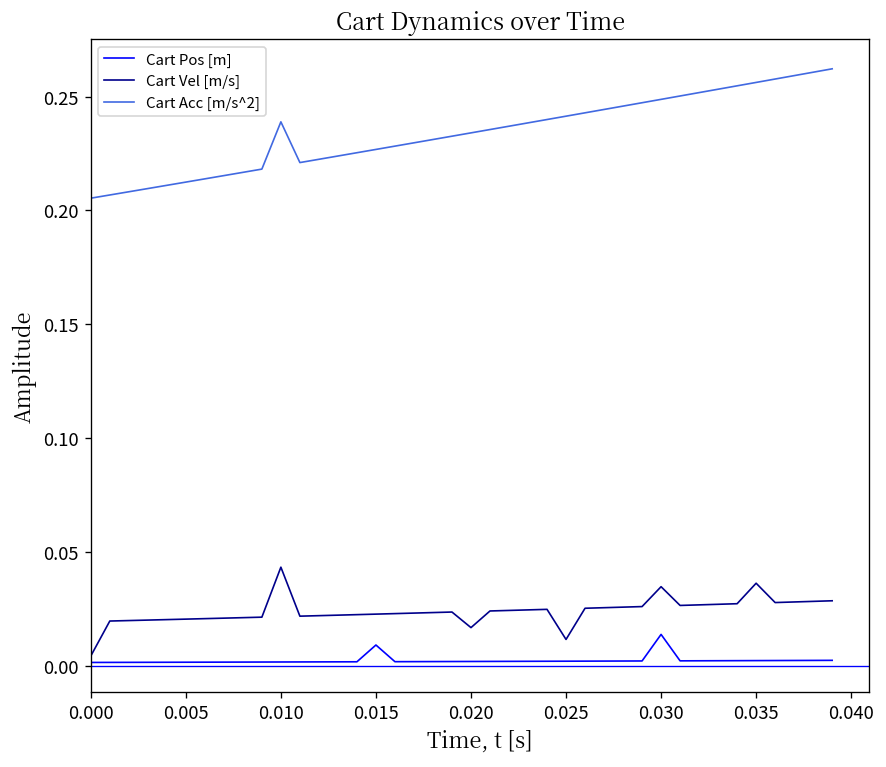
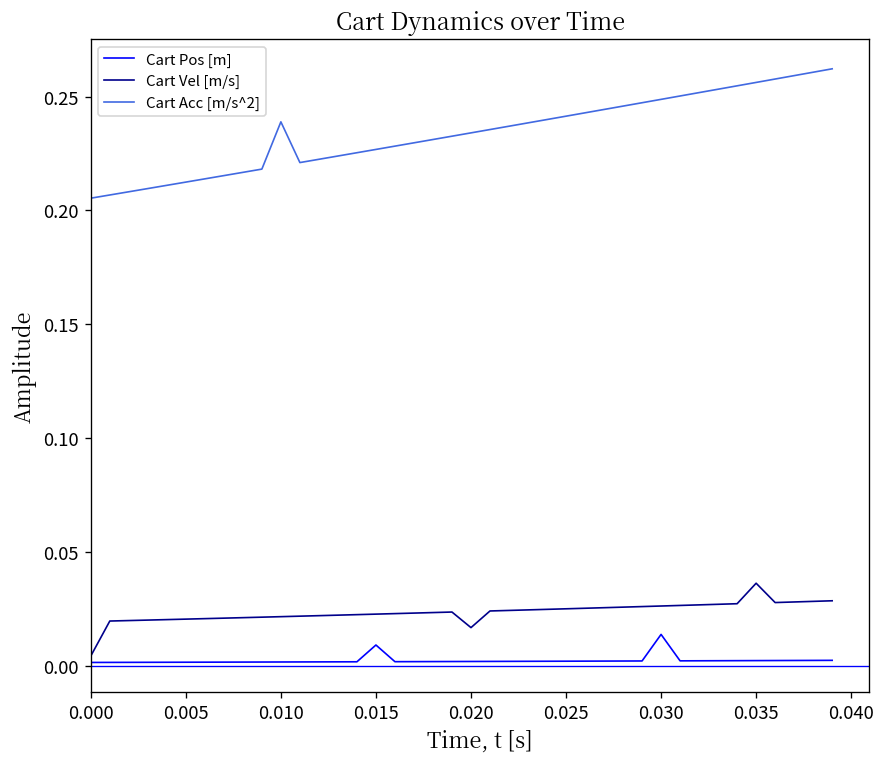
  {
    "Cart Pos [m]": {
      "0.000": 0.001,
      "0.005": 0.001,
      "0.010": 0.002,
      "0.015": 0.009,
      "0.020": 0.002,
      "0.025": 0.002,
      "0.030": 0.014,
      "0.035": 0.002
    },
    "Cart Vel [m/s]": {
      "0.000": 0.004,
      "0.005": 0.020,
-     "0.010": 0.043,
+     "0.010": 0.021,
      "0.015": 0.023,
      "0.020": 0.017,
-     "0.025": 0.011,
-     "0.030": 0.035,
+     "0.025": 0.025,
+     "0.030": 0.026,
      "0.035": 0.036
    },
    "Cart Acc [m/s^2]": {
      "0.000": 0.205,
      "0.005": 0.212,
      "0.010": 0.239,
      "0.015": 0.227,
      "0.020": 0.234,
      "0.025": 0.241,
      "0.030": 0.249,
      "0.035": 0.256
    }
  }
